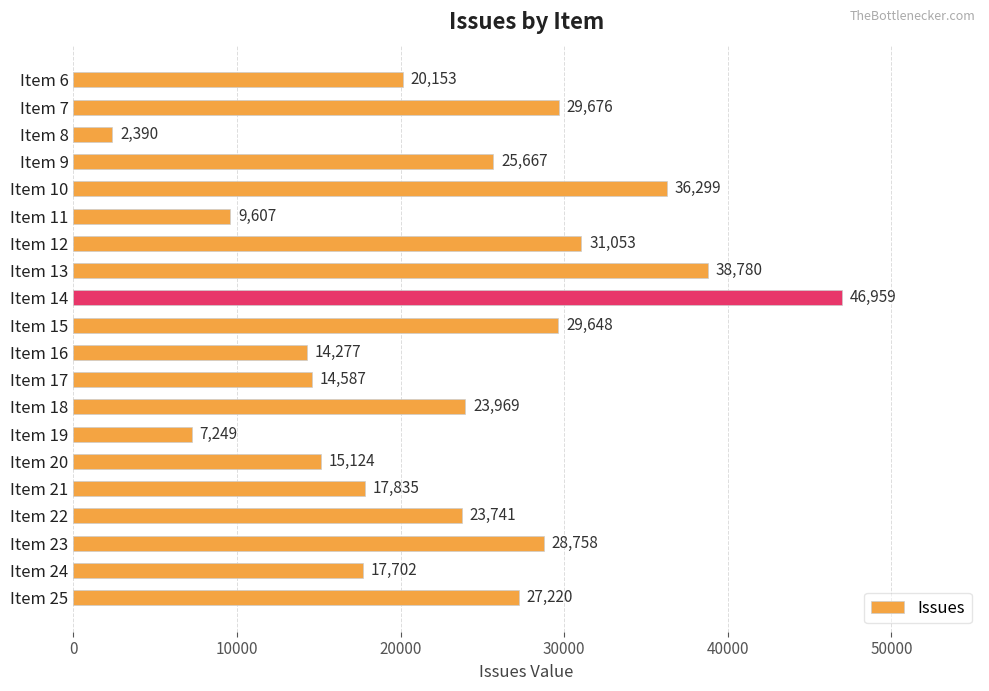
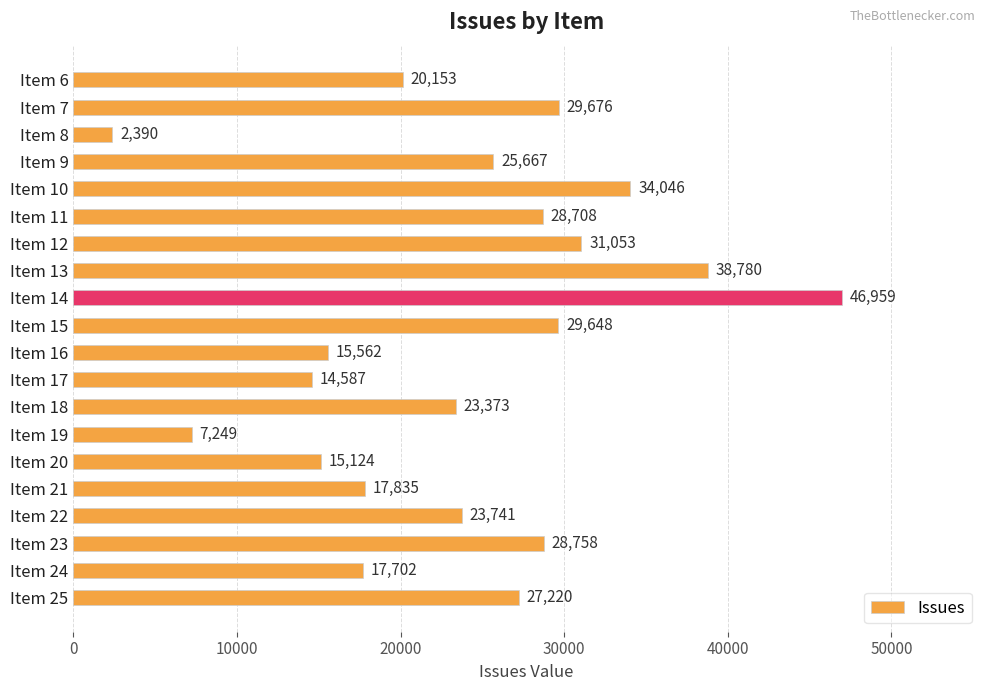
  {
    "Item 6": "20,153",
    "Item 7": "29,676",
    "Item 8": "2,390",
    "Item 9": "25,667",
-   "Item 10": "36,299",
-   "Item 11": "9,607",
+   "Item 10": "34,046",
+   "Item 11": "28,708",
    "Item 12": "31,053",
    "Item 13": "38,780",
    "Item 14": "46,959",
    "Item 15": "29,648",
-   "Item 16": "14,277",
+   "Item 16": "15,562",
    "Item 17": "14,587",
-   "Item 18": "23,969",
+   "Item 18": "23,373",
    "Item 19": "7,249",
    "Item 20": "15,124",
    "Item 21": "17,835",
    "Item 22": "23,741",
    "Item 23": "28,758",
    "Item 24": "17,702",
    "Item 25": "27,220"
  }
